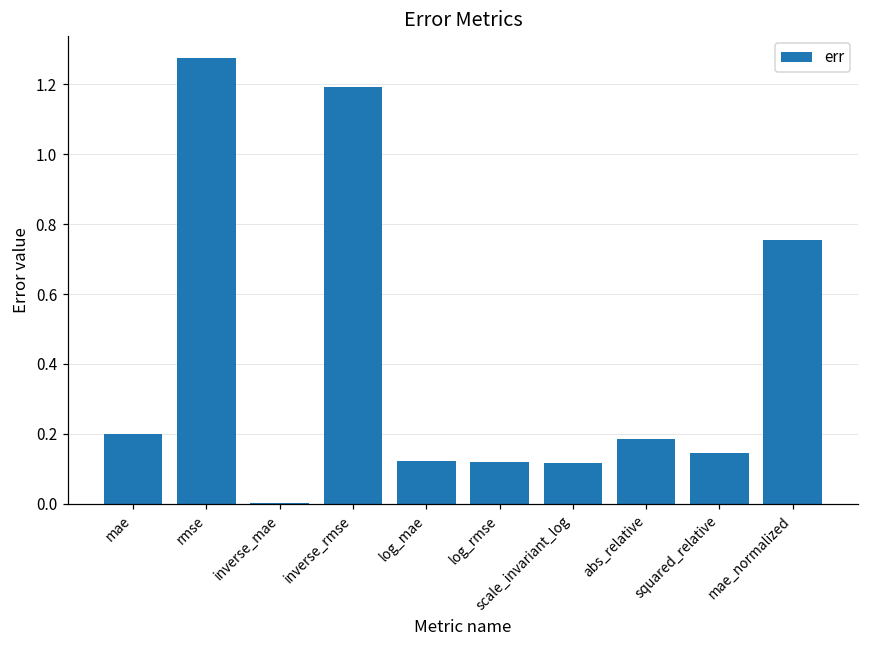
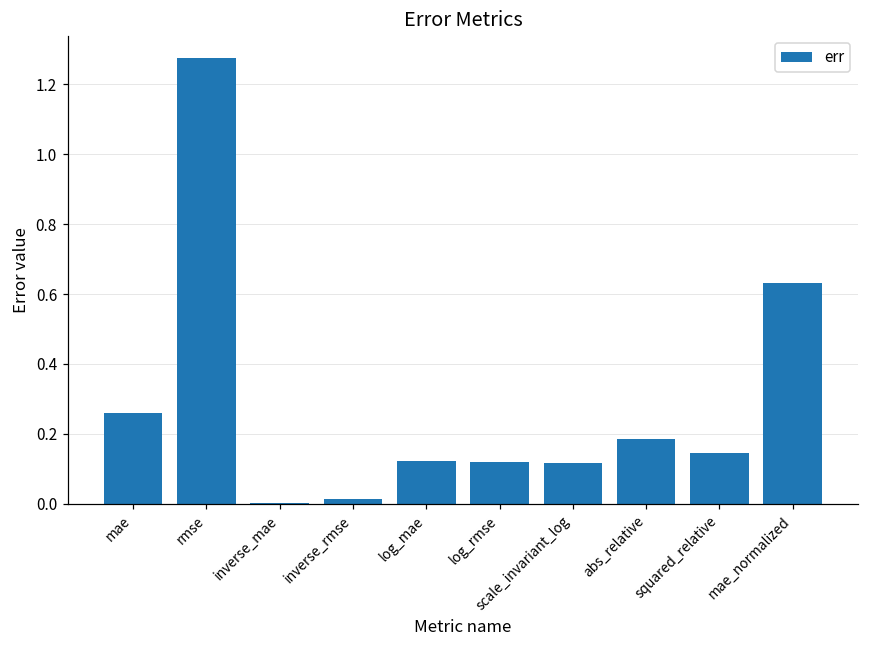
  {
-   "mae": 0.20,
+   "mae": 0.26,
    "rmse": 1.28,
-   "inverse_rmse": 1.19,
+   "inverse_rmse": 0.01,
    "log_mae": 0.12,
    "log_rmse": 0.12,
    "scale_invariant_log": 0.12,
    "abs_relative": 0.19,
    "squared_relative": 0.15,
-   "mae_normalized": 0.76
+   "mae_normalized": 0.63
  }
